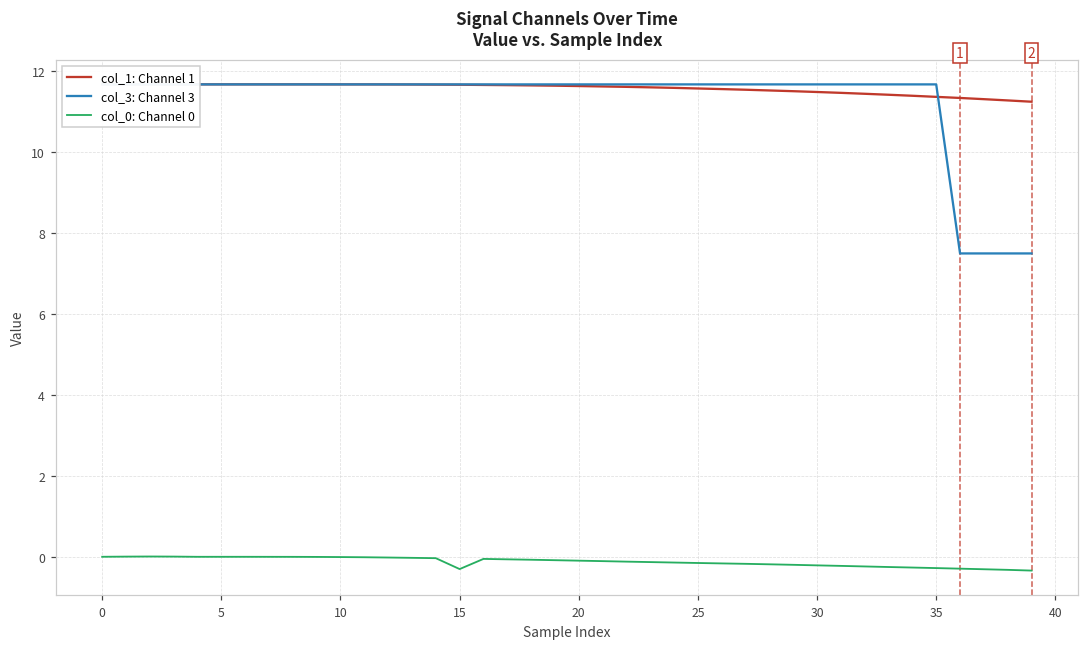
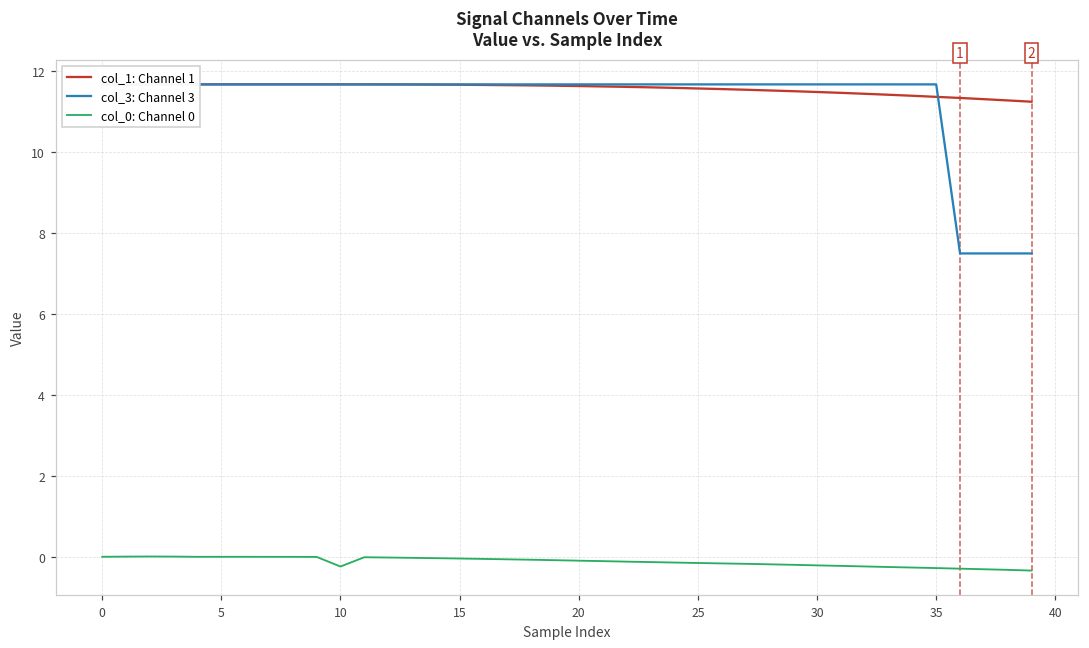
  {
    "col_1: Channel 1": {
      "25": 11.6,
      "30": 11.5,
      "35": 11.4
    },
    "col_3: Channel 3": {
      "25": 11.7,
      "30": 11.7,
      "35": 11.7
    },
    "col_0: Channel 0": {
      "0": 0.0,
      "5": 0.0,
-     "10": 0.0,
-     "15": -0.3,
+     "10": -0.2,
+     "15": 0.0,
      "20": -0.1,
      "25": -0.2,
      "30": -0.2,
      "35": -0.3
    }
  }
